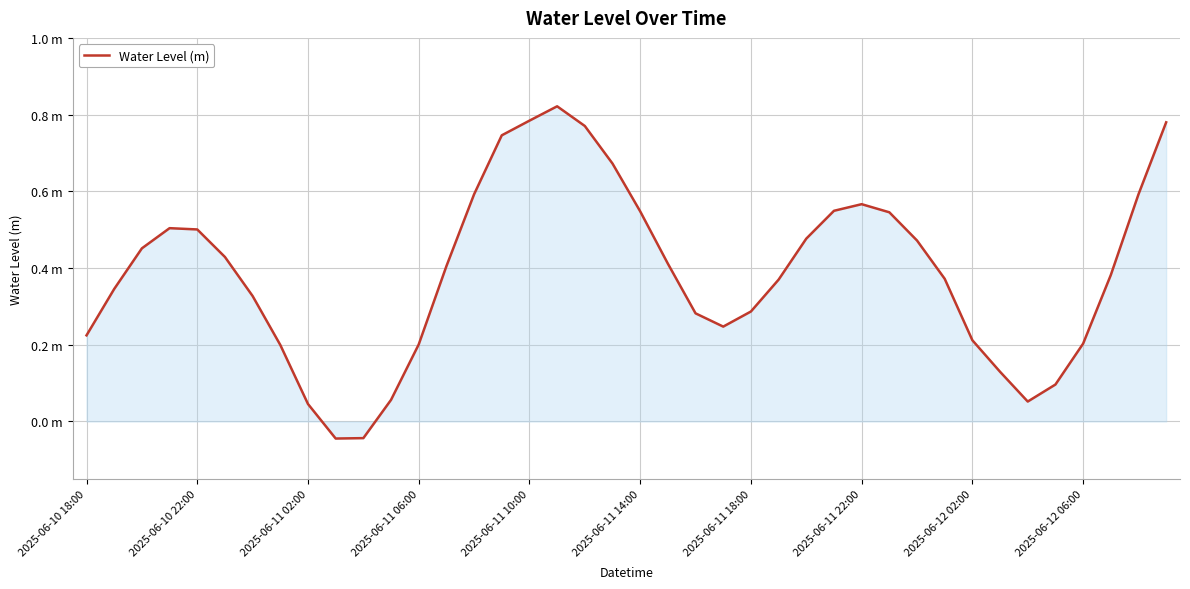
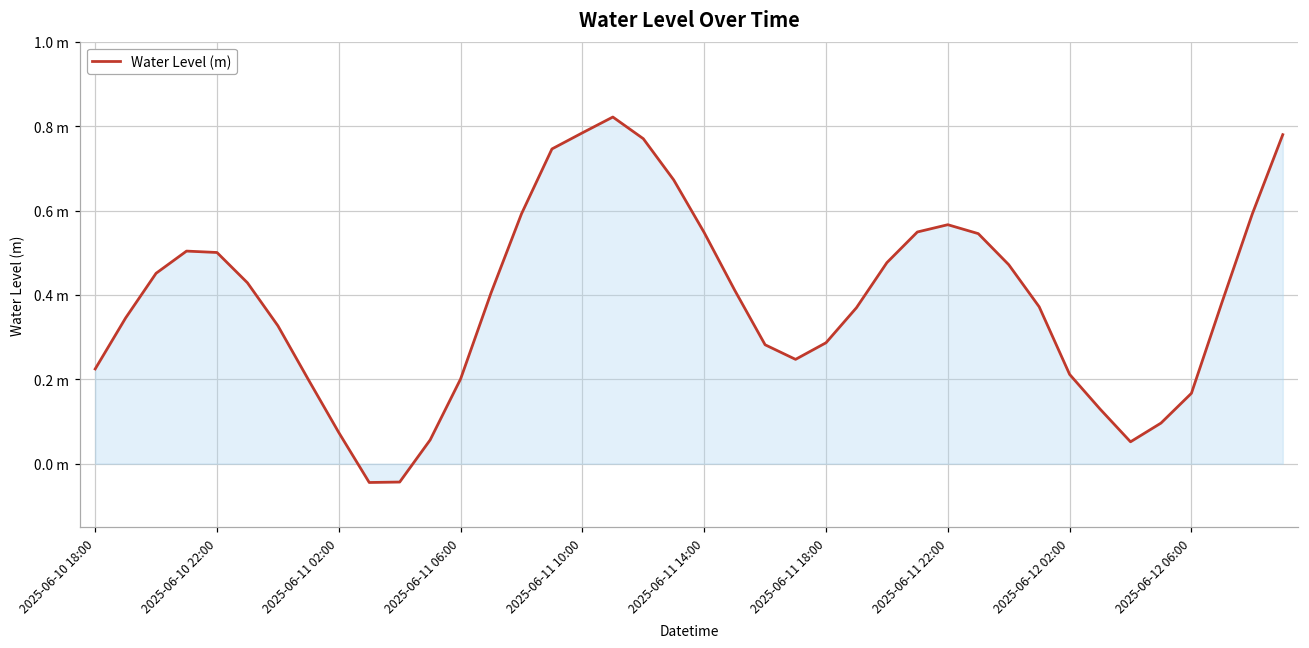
  {
    "Water Level (m)": {
-     "2025-06-11 02:00": "0.05 m",
-     "2025-06-12 06:00": "0.20 m"
+     "2025-06-11 02:00": "0.07 m",
+     "2025-06-12 06:00": "0.17 m"
    }
  }
